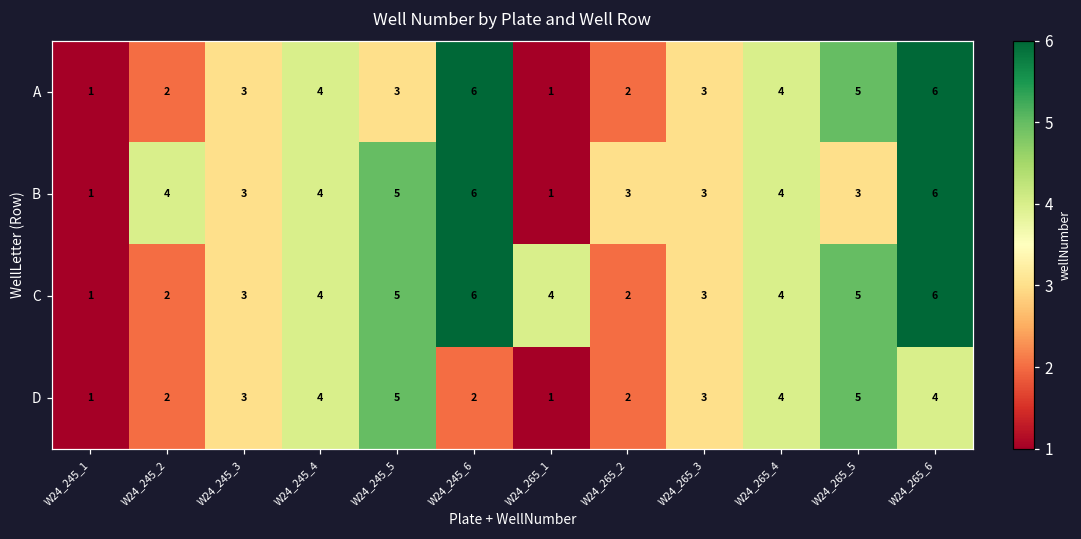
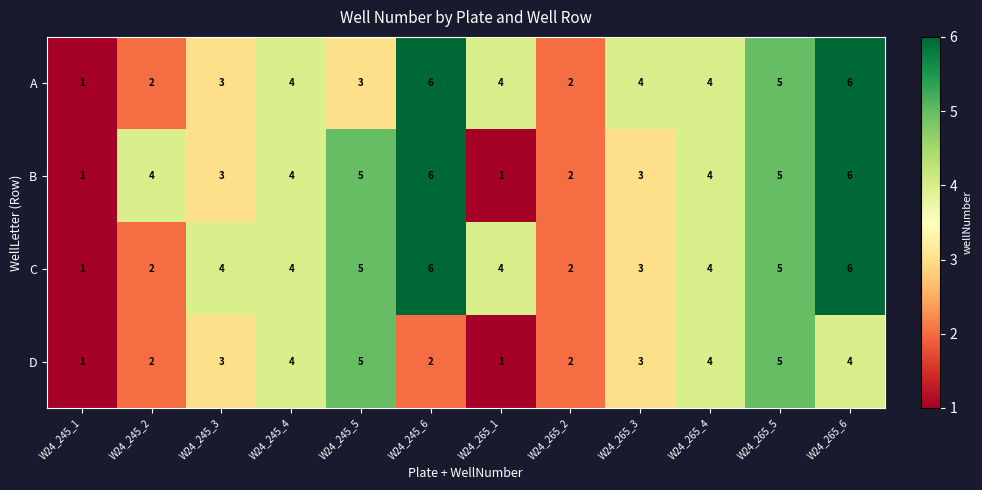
  {
    "A": {
      "W24_245_1": 1,
      "W24_245_2": 2,
      "W24_245_3": 3,
      "W24_245_4": 4,
      "W24_245_5": 3,
      "W24_245_6": 6,
-     "W24_265_1": 1,
+     "W24_265_1": 4,
      "W24_265_2": 2,
-     "W24_265_3": 3,
+     "W24_265_3": 4,
      "W24_265_4": 4,
      "W24_265_5": 5,
      "W24_265_6": 6
    },
    "B": {
      "W24_245_1": 1,
      "W24_245_2": 4,
      "W24_245_3": 3,
      "W24_245_4": 4,
      "W24_245_5": 5,
      "W24_245_6": 6,
      "W24_265_1": 1,
-     "W24_265_2": 3,
+     "W24_265_2": 2,
      "W24_265_3": 3,
      "W24_265_4": 4,
-     "W24_265_5": 3,
+     "W24_265_5": 5,
      "W24_265_6": 6
    },
    "C": {
      "W24_245_1": 1,
      "W24_245_2": 2,
-     "W24_245_3": 3,
+     "W24_245_3": 4,
      "W24_245_4": 4,
      "W24_245_5": 5,
      "W24_245_6": 6,
      "W24_265_1": 4,
      "W24_265_2": 2,
      "W24_265_3": 3,
      "W24_265_4": 4,
      "W24_265_5": 5,
      "W24_265_6": 6
    },
    "D": {
      "W24_245_1": 1,
      "W24_245_2": 2,
      "W24_245_3": 3,
      "W24_245_4": 4,
      "W24_245_5": 5,
      "W24_245_6": 2,
      "W24_265_1": 1,
      "W24_265_2": 2,
      "W24_265_3": 3,
      "W24_265_4": 4,
      "W24_265_5": 5,
      "W24_265_6": 4
    }
  }
